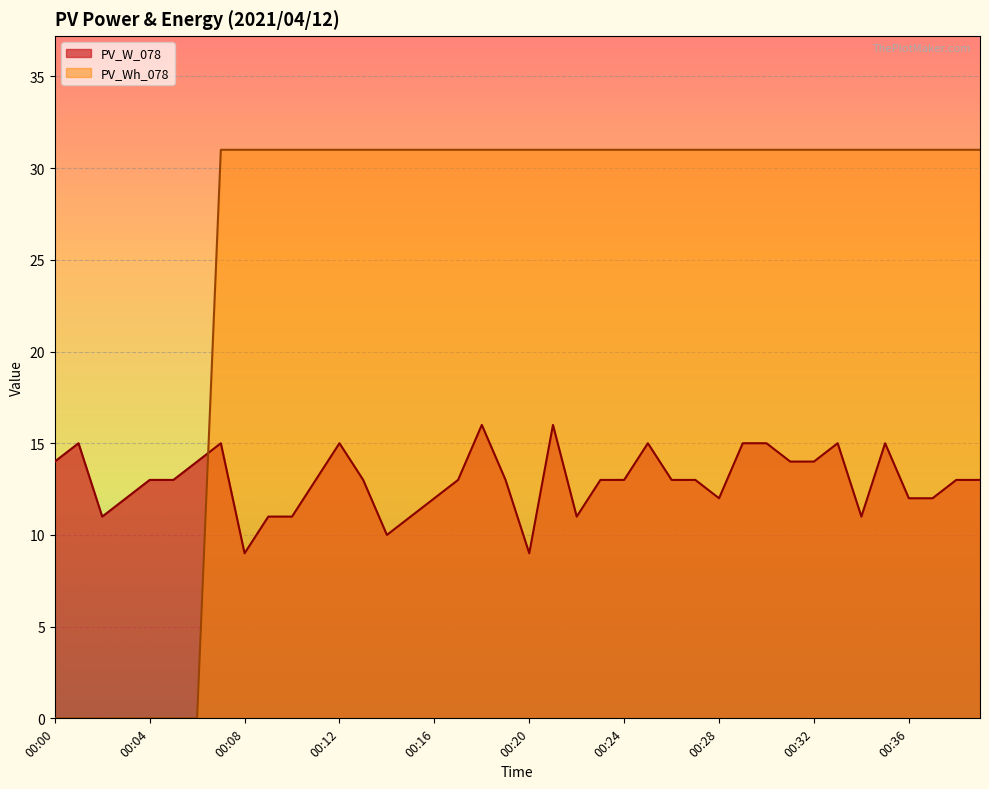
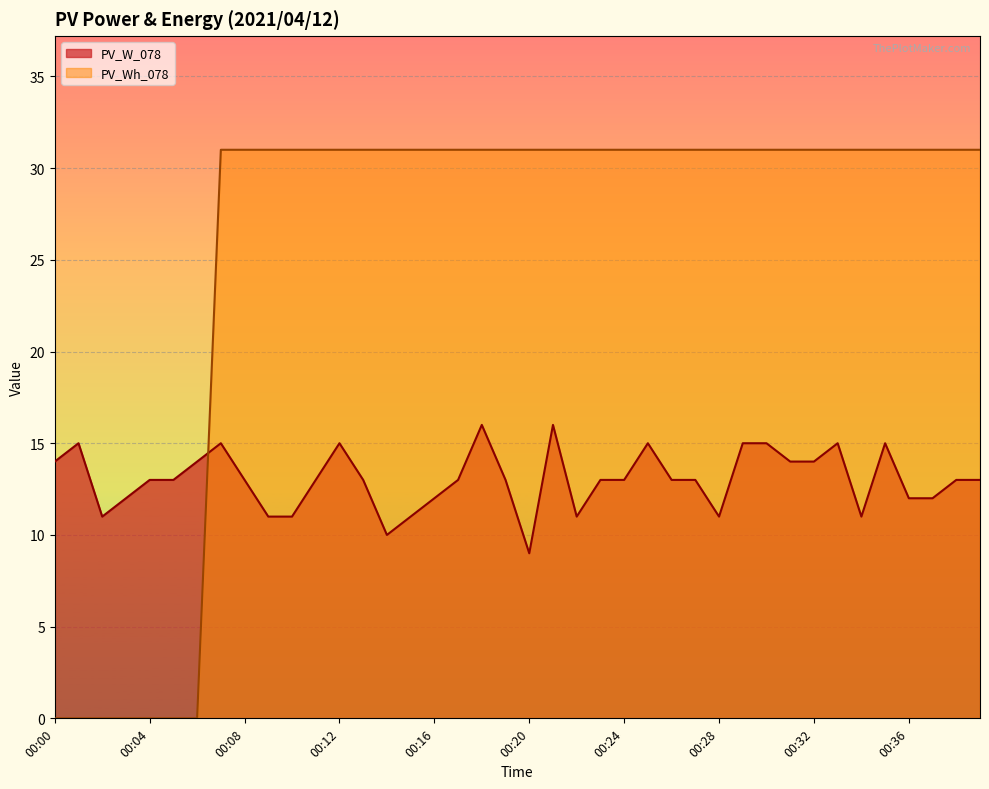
  {
    "PV_W_078": {
      "00:00": 14,
      "00:04": 13,
-     "00:08": 9,
+     "00:08": 13,
      "00:12": 15,
      "00:16": 12,
      "00:20": 9,
      "00:24": 13,
-     "00:28": 12,
+     "00:28": 11,
      "00:32": 14,
      "00:36": 12
    },
    "PV_Wh_078": {
      "00:00": 0,
      "00:04": 0,
      "00:08": 31,
      "00:12": 31,
      "00:16": 31,
      "00:20": 31,
      "00:24": 31,
      "00:28": 31,
      "00:32": 31,
      "00:36": 31
    }
  }
